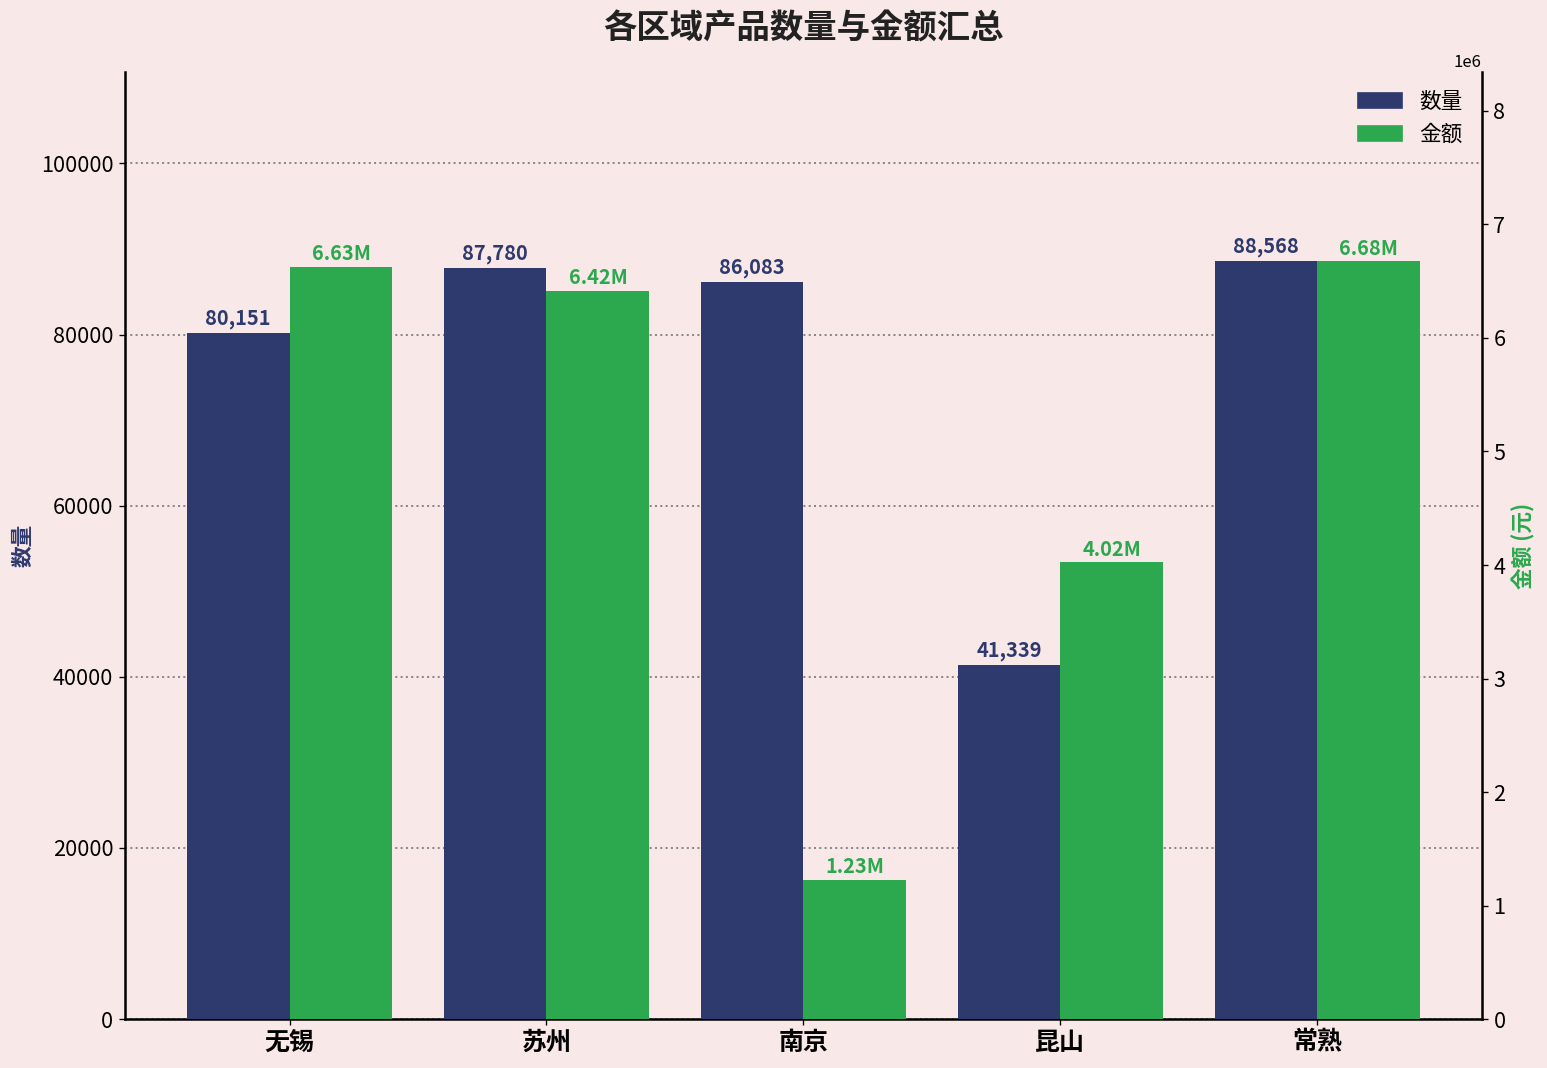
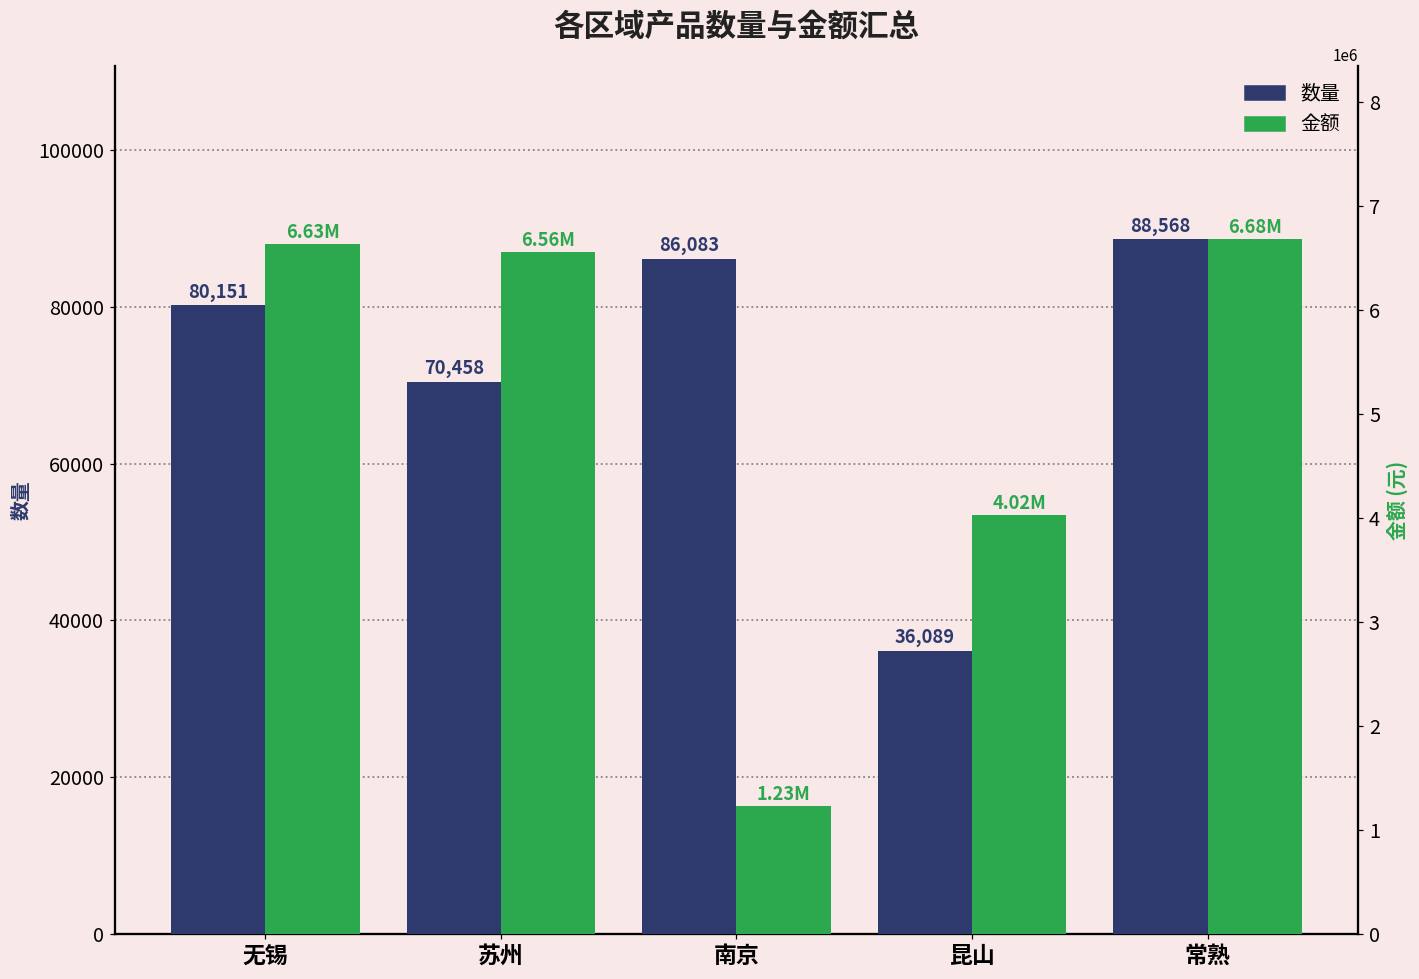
  {
    "数量": {
      "无锡": "80,151",
-     "苏州": "87,780",
+     "苏州": "70,458",
      "南京": "86,083",
-     "昆山": "41,339",
+     "昆山": "36,089",
      "常熟": "88,568"
    },
    "金额": {
      "无锡": "6.63M",
-     "苏州": "6.42M",
+     "苏州": "6.56M",
      "南京": "1.23M",
      "昆山": "4.02M",
      "常熟": "6.68M"
    }
  }
